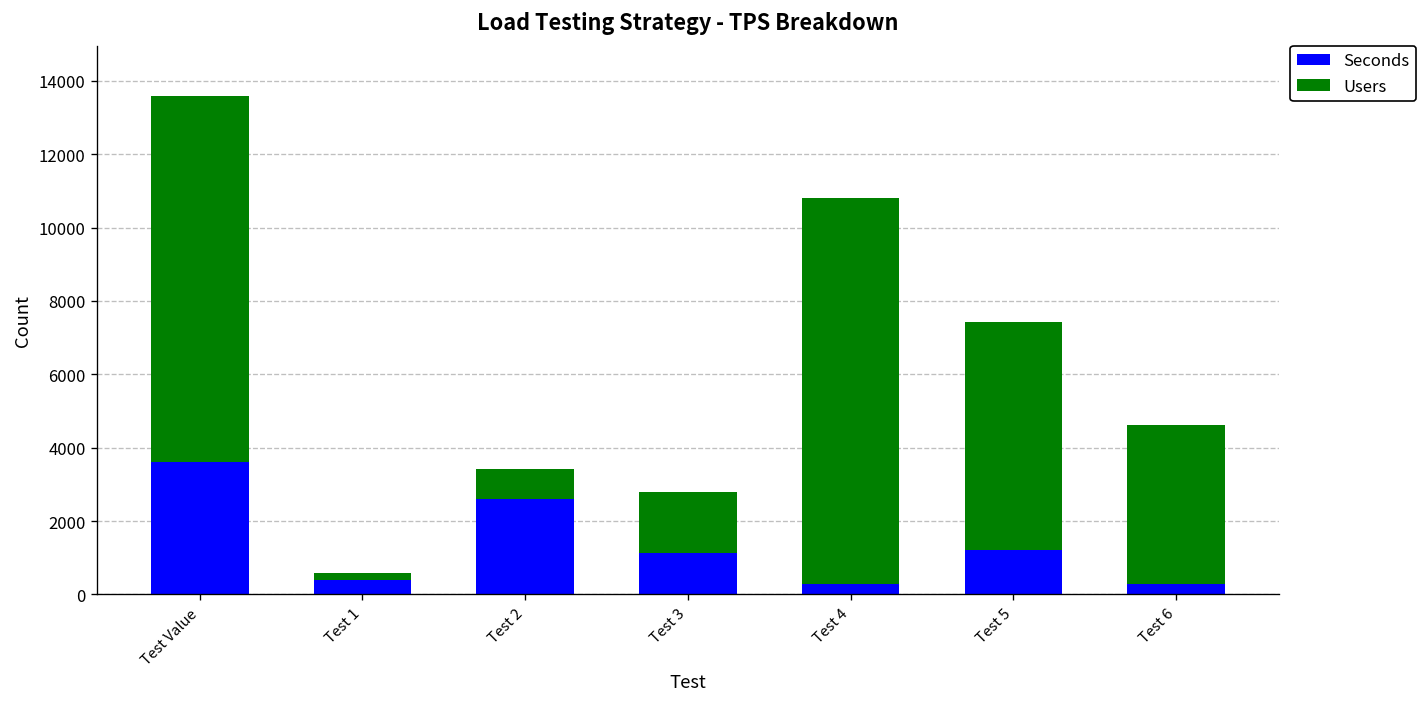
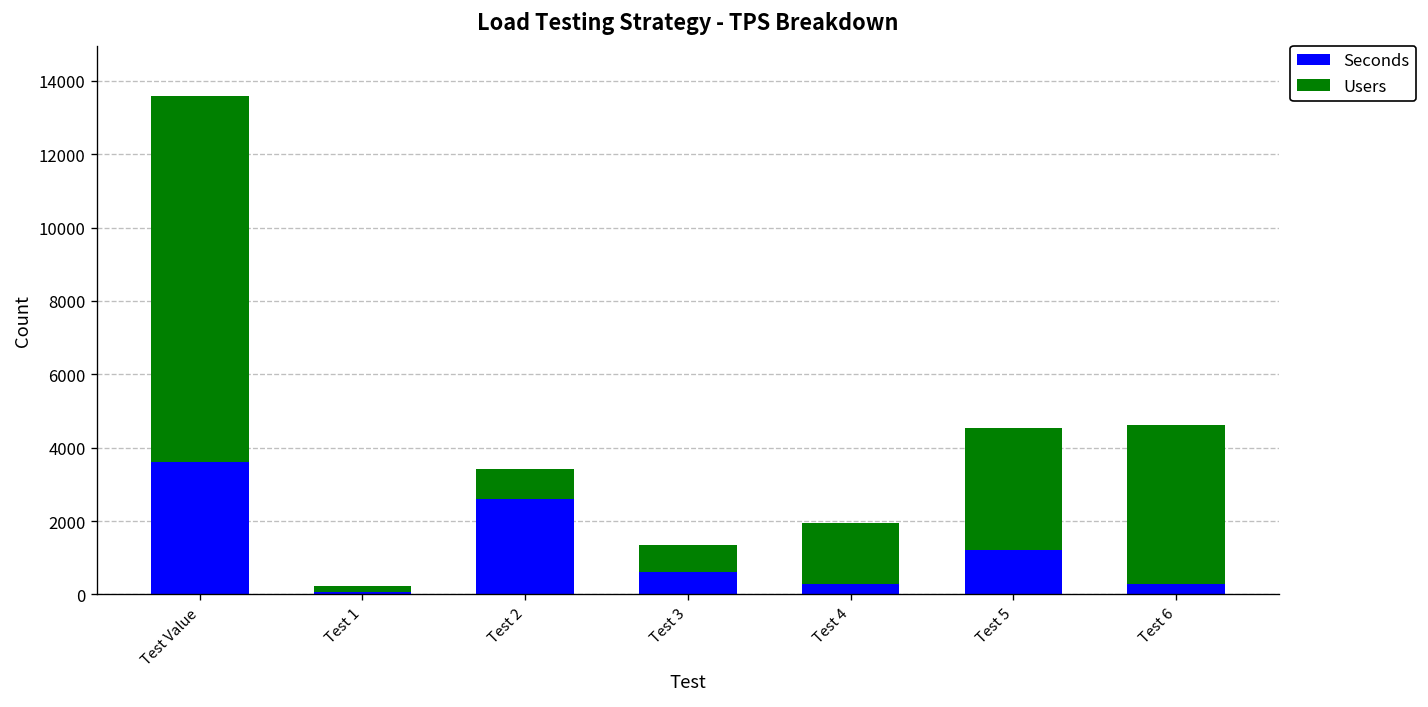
  {
    "Seconds": {
      "Test Value": 3600,
-     "Test 1": 400,
+     "Test 1": 100,
      "Test 2": 2600,
-     "Test 3": 1100,
+     "Test 3": 600,
      "Test 4": 300,
      "Test 5": 1200,
      "Test 6": 300
    },
    "Users": {
      "Test Value": 10000,
      "Test 1": 200,
      "Test 2": 800,
-     "Test 3": 1700,
-     "Test 4": 10500,
-     "Test 5": 6200,
+     "Test 3": 800,
+     "Test 4": 1700,
+     "Test 5": 3300,
      "Test 6": 4300
    }
  }
